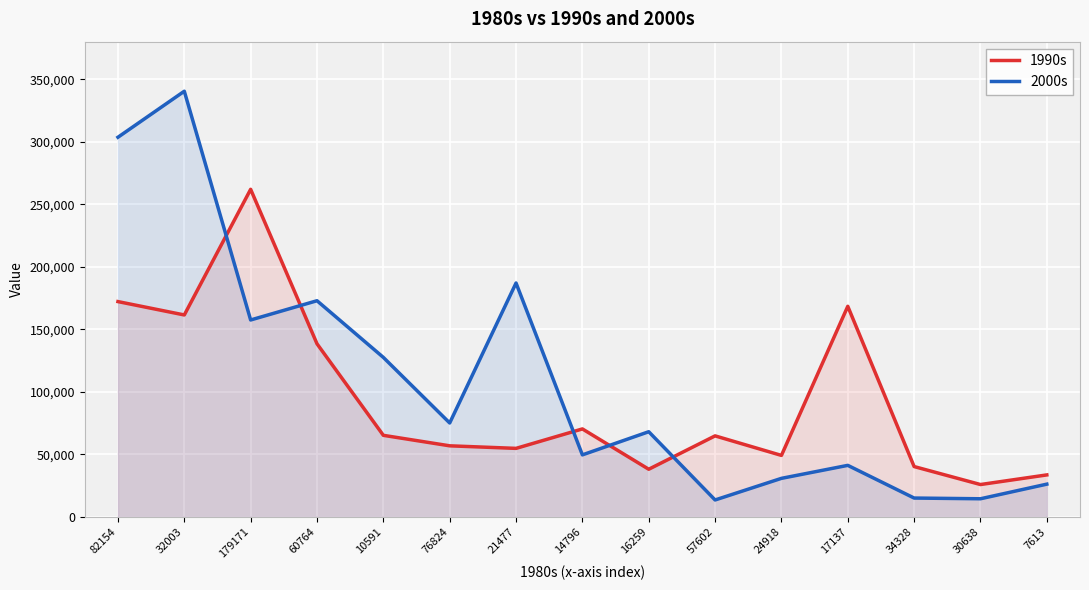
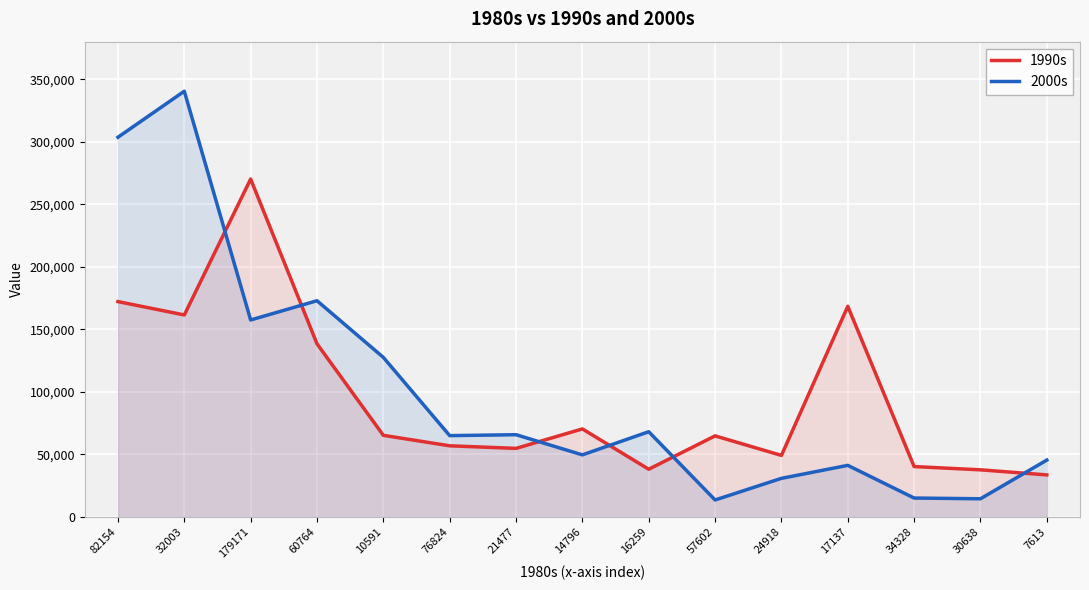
  {
    "1990s": {
      "82154": "172,000",
      "32003": "162,000",
-     "179171": "262,000",
+     "179171": "270,000",
      "60764": "138,000",
      "10591": "65,000",
      "76824": "57,000",
      "21477": "55,000",
      "14796": "70,000",
      "16259": "38,000",
      "57602": "65,000",
      "24918": "49,000",
      "17137": "168,000",
      "34328": "40,000",
-     "30638": "26,000",
+     "30638": "38,000",
      "7613": "34,000"
    },
    "2000s": {
      "82154": "304,000",
      "32003": "340,000",
      "179171": "158,000",
      "60764": "173,000",
      "10591": "128,000",
-     "76824": "75,000",
-     "21477": "187,000",
+     "76824": "65,000",
+     "21477": "66,000",
      "14796": "50,000",
      "16259": "68,000",
      "57602": "14,000",
      "24918": "31,000",
      "17137": "41,000",
      "34328": "15,000",
      "30638": "15,000",
-     "7613": "26,000"
+     "7613": "46,000"
    }
  }
